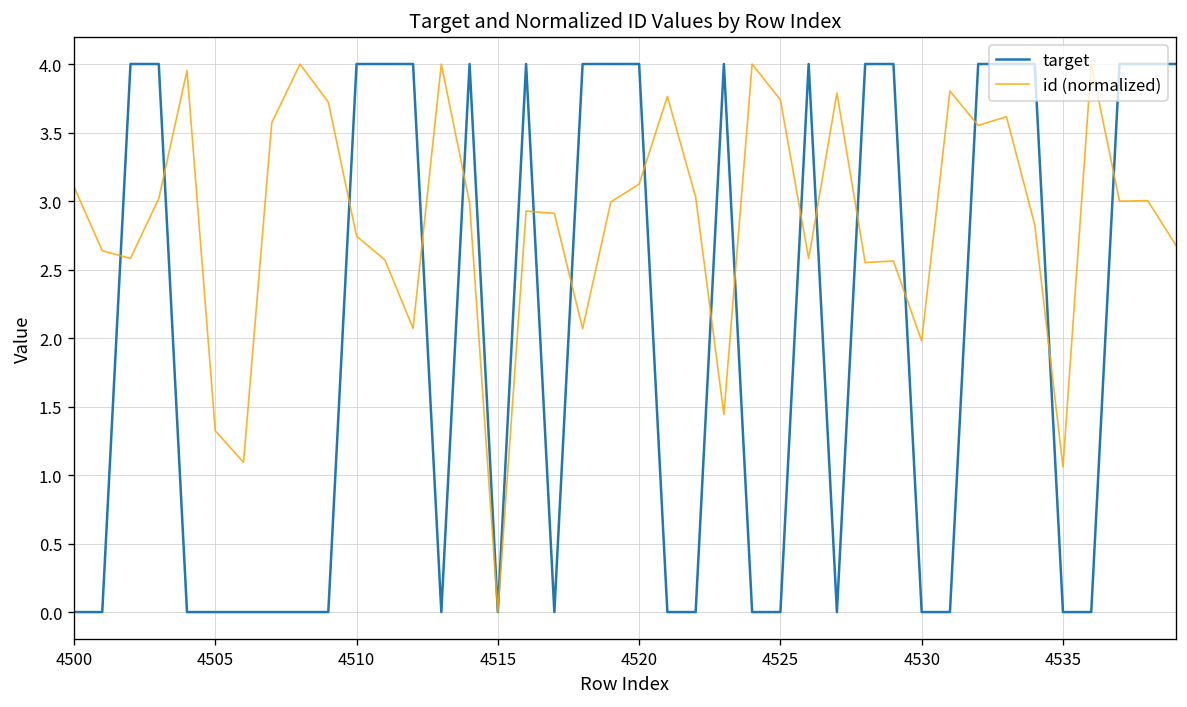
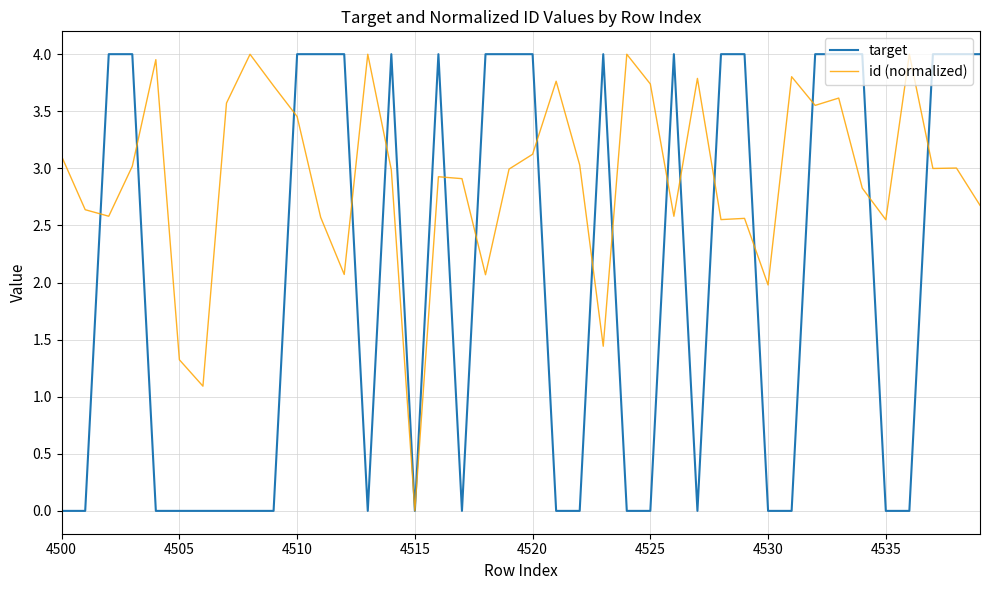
  {
    "target": {
      "4500": 0.00,
      "4505": 0.00,
      "4510": 4.00,
      "4520": 4.00,
      "4525": 0.00,
      "4530": 0.00,
      "4535": 0.00
    },
    "id (normalized)": {
      "4500": 3.10,
      "4505": 1.32,
-     "4510": 2.74,
+     "4510": 3.45,
      "4520": 3.12,
      "4525": 3.74,
      "4530": 1.98,
-     "4535": 1.06
+     "4535": 2.55
    }
  }
